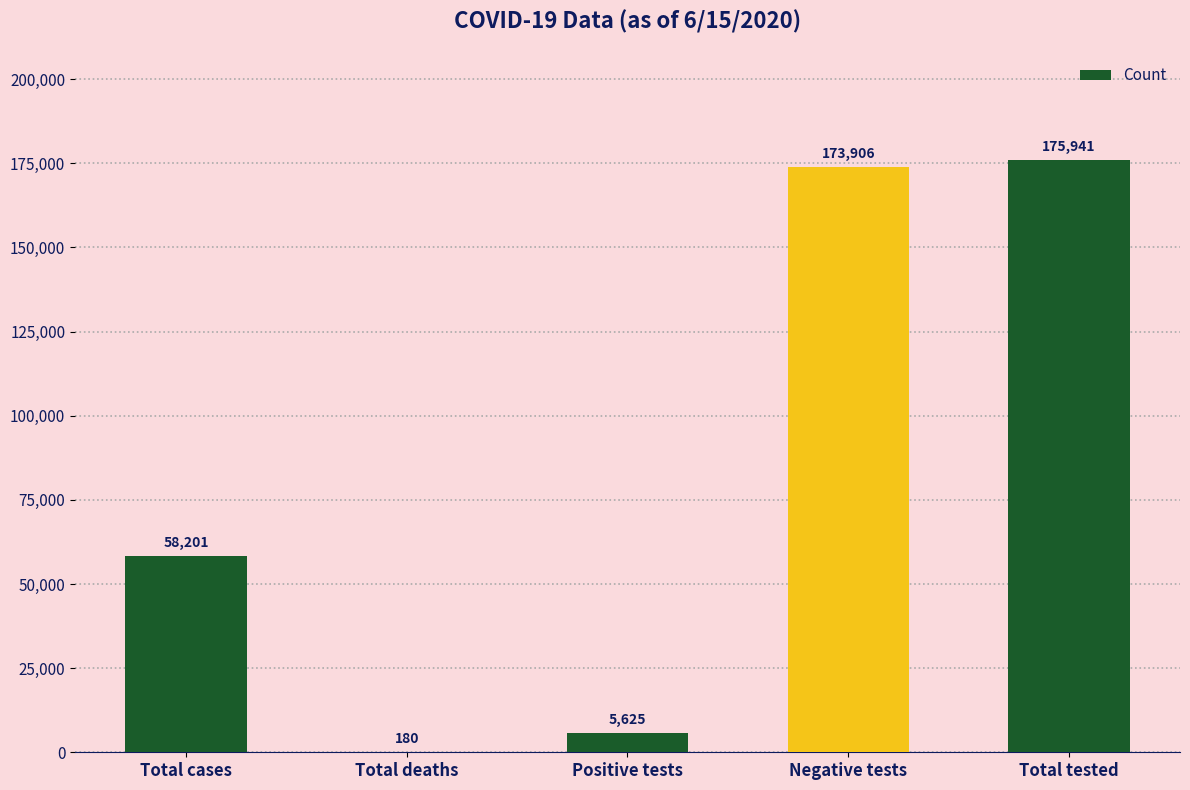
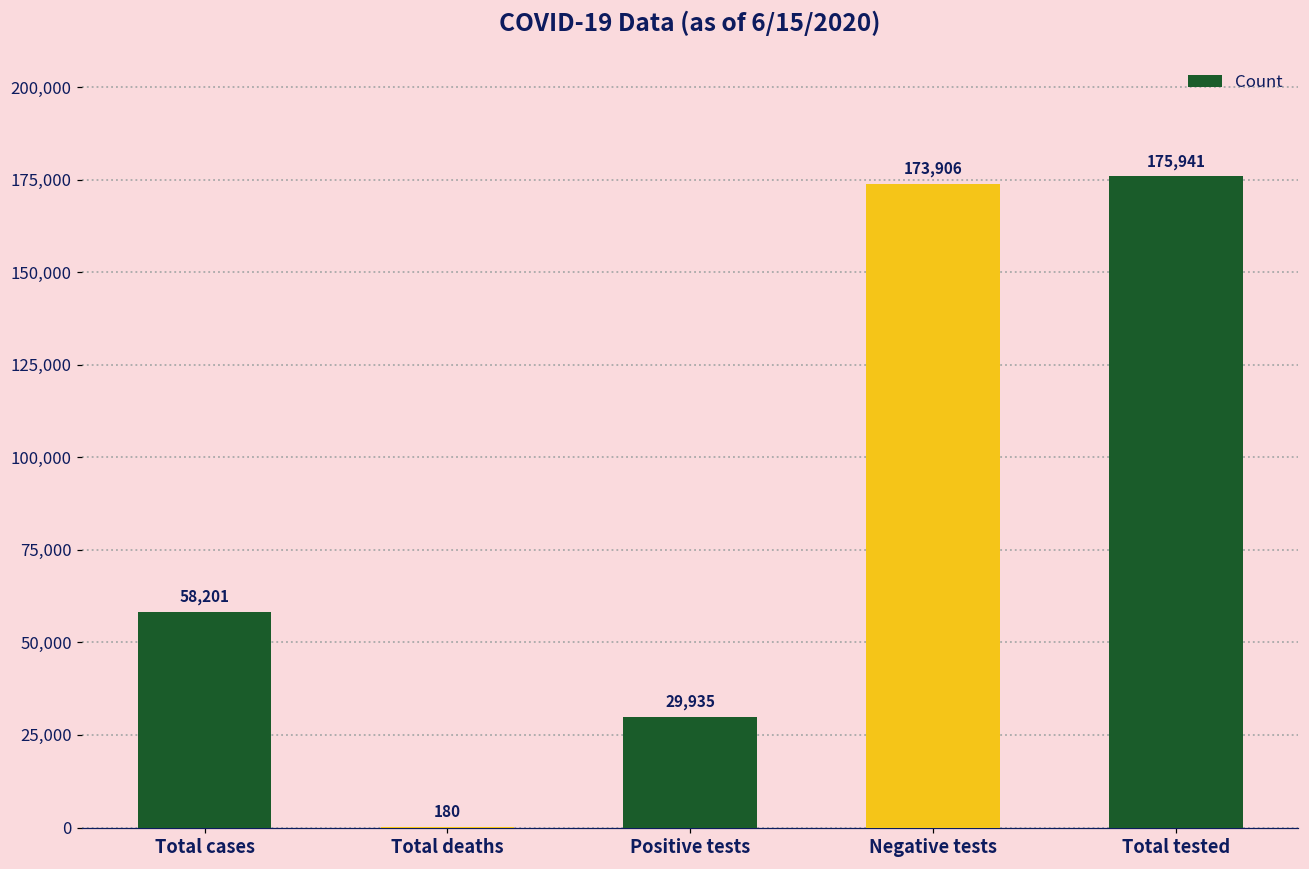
  {
    "Total cases": "58,201",
    "Total deaths": "180",
-   "Positive tests": "5,625",
+   "Positive tests": "29,935",
    "Negative tests": "173,906",
    "Total tested": "175,941"
  }
